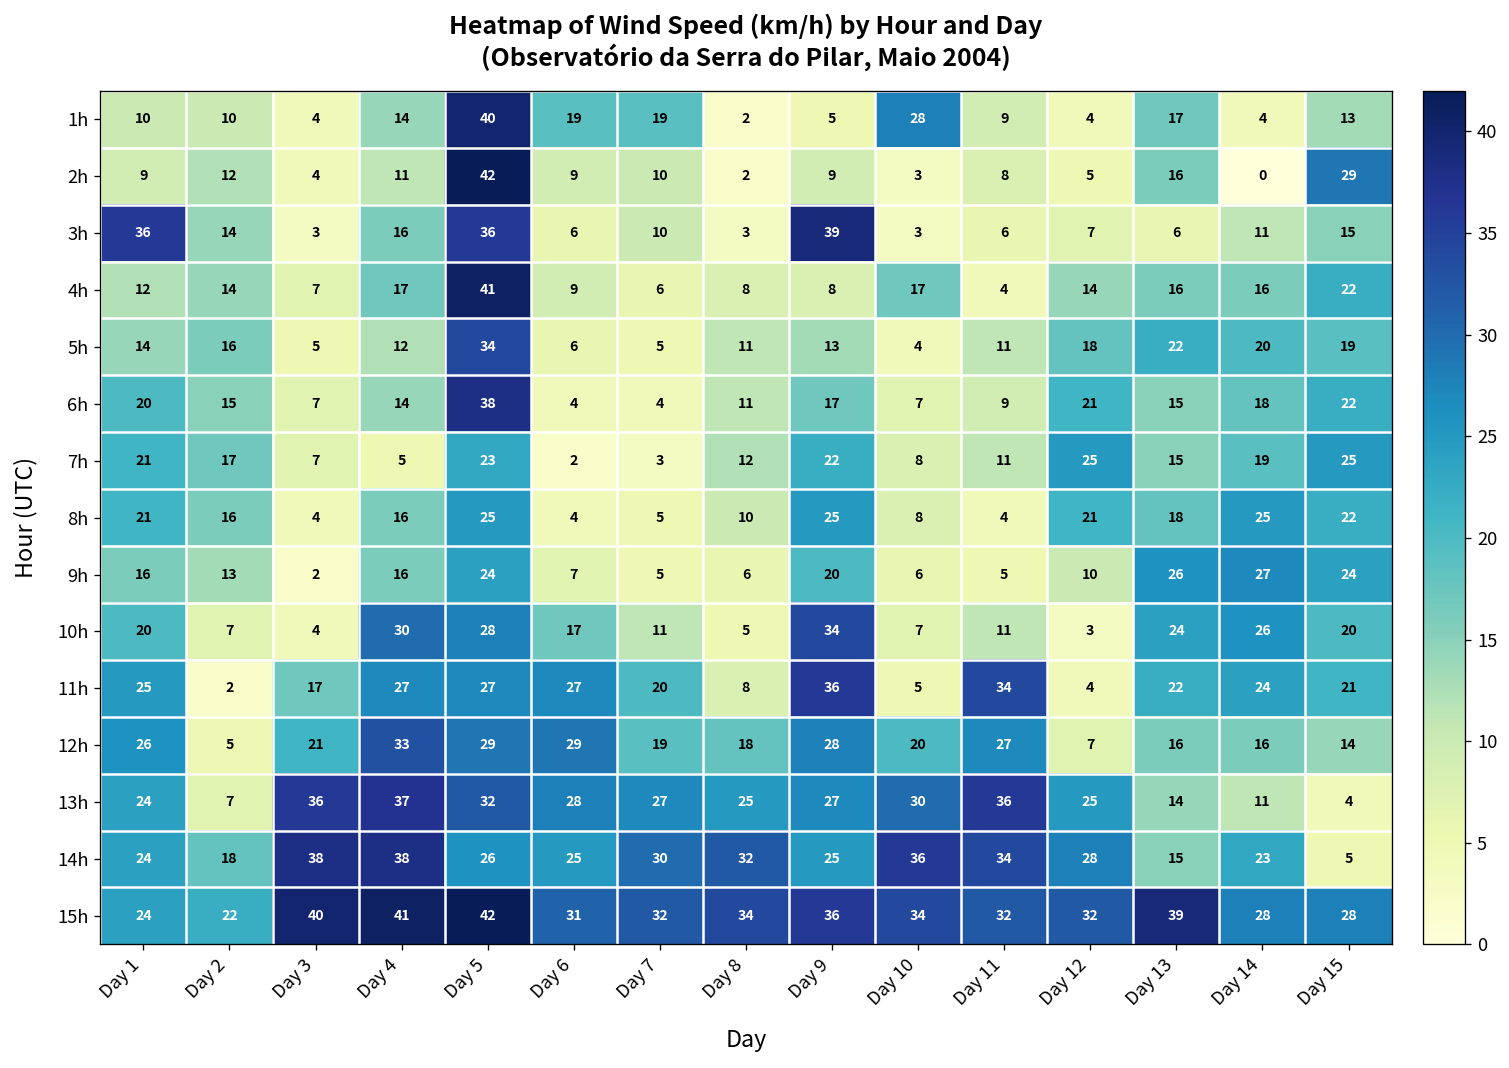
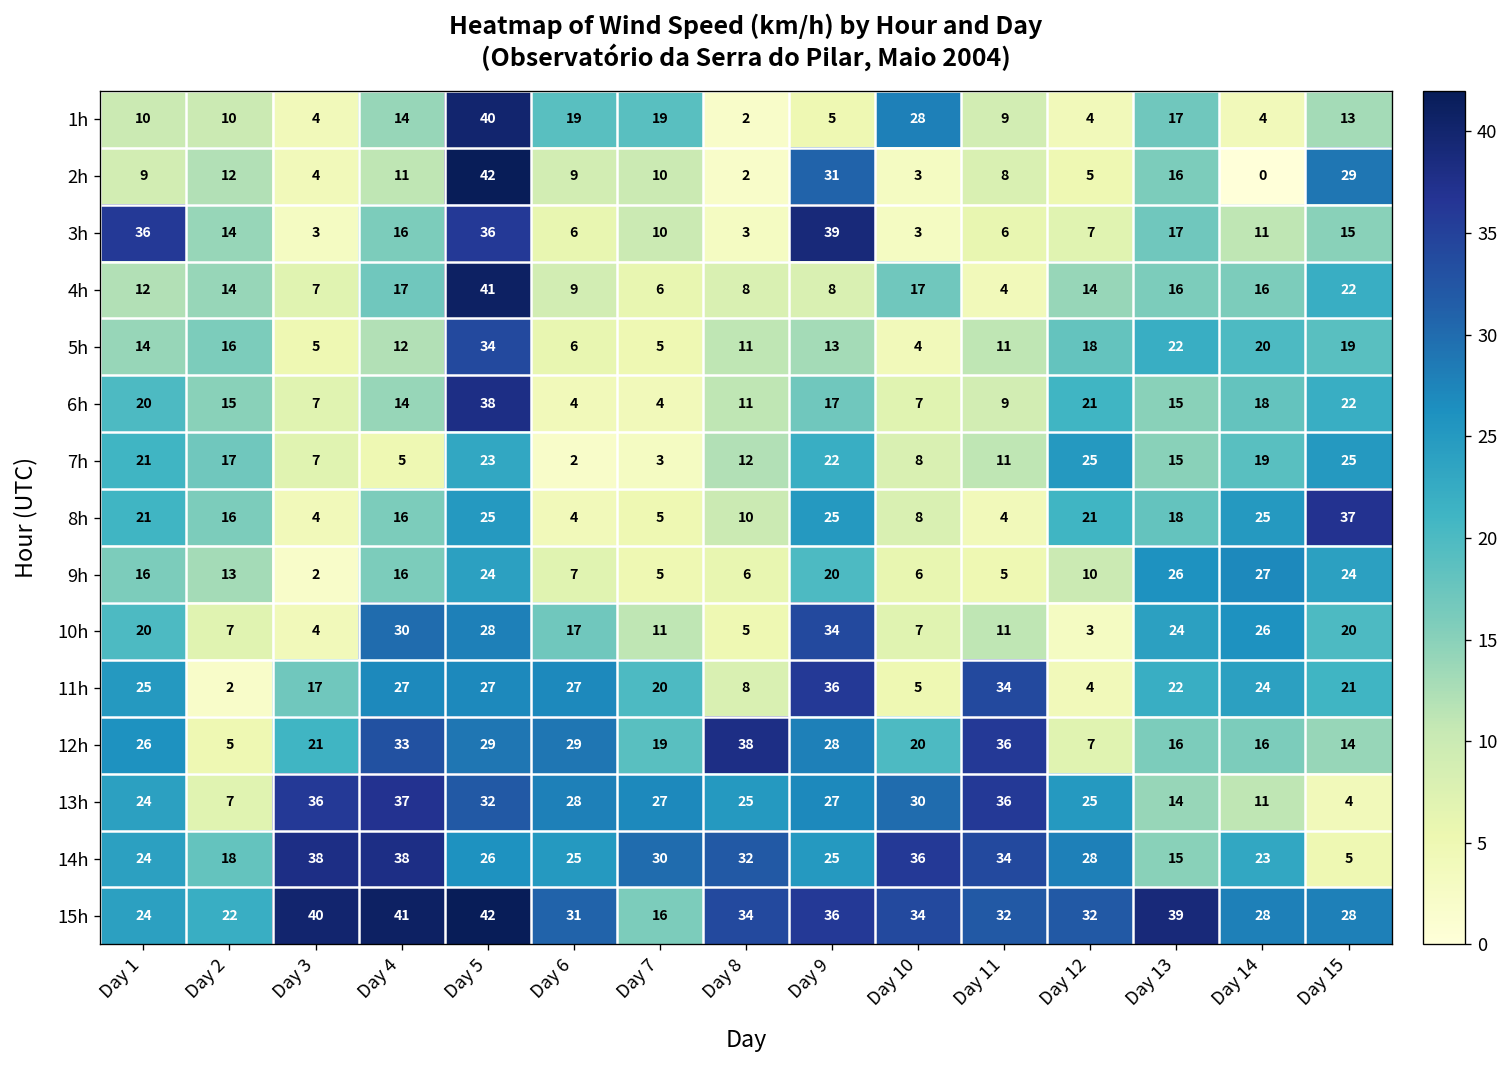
  {
    "2h": {
      "Day 1": 9,
      "Day 2": 12,
      "Day 3": 4,
      "Day 4": 11,
      "Day 5": 42,
      "Day 6": 9,
      "Day 7": 10,
      "Day 8": 2,
-     "Day 9": 9,
+     "Day 9": 31,
      "Day 10": 3,
      "Day 11": 8,
      "Day 12": 5,
      "Day 13": 16,
      "Day 14": 0,
      "Day 15": 29
    },
    "3h": {
      "Day 1": 36,
      "Day 2": 14,
      "Day 3": 3,
      "Day 4": 16,
      "Day 5": 36,
      "Day 6": 6,
      "Day 7": 10,
      "Day 8": 3,
      "Day 9": 39,
      "Day 10": 3,
      "Day 11": 6,
      "Day 12": 7,
-     "Day 13": 6,
+     "Day 13": 17,
      "Day 14": 11,
      "Day 15": 15
    },
    "8h": {
      "Day 1": 21,
      "Day 2": 16,
      "Day 3": 4,
      "Day 4": 16,
      "Day 5": 25,
      "Day 6": 4,
      "Day 7": 5,
      "Day 8": 10,
      "Day 9": 25,
      "Day 10": 8,
      "Day 11": 4,
      "Day 12": 21,
      "Day 13": 18,
      "Day 14": 25,
-     "Day 15": 22
+     "Day 15": 37
    },
    "12h": {
      "Day 1": 26,
      "Day 2": 5,
      "Day 3": 21,
      "Day 4": 33,
      "Day 5": 29,
      "Day 6": 29,
      "Day 7": 19,
-     "Day 8": 18,
+     "Day 8": 38,
      "Day 9": 28,
      "Day 10": 20,
-     "Day 11": 27,
+     "Day 11": 36,
      "Day 12": 7,
      "Day 13": 16,
      "Day 14": 16,
      "Day 15": 14
    },
    "15h": {
      "Day 1": 24,
      "Day 2": 22,
      "Day 3": 40,
      "Day 4": 41,
      "Day 5": 42,
      "Day 6": 31,
-     "Day 7": 32,
+     "Day 7": 16,
      "Day 8": 34,
      "Day 9": 36,
      "Day 10": 34,
      "Day 11": 32,
      "Day 12": 32,
      "Day 13": 39,
      "Day 14": 28,
      "Day 15": 28
    }
  }
